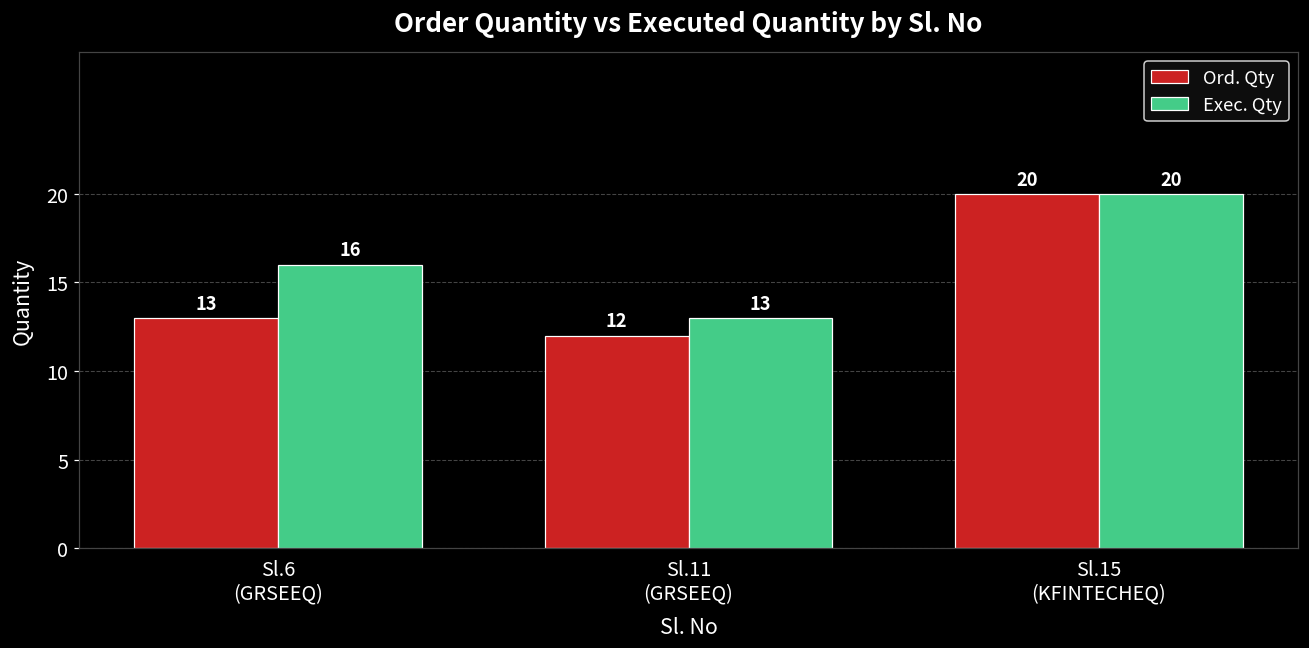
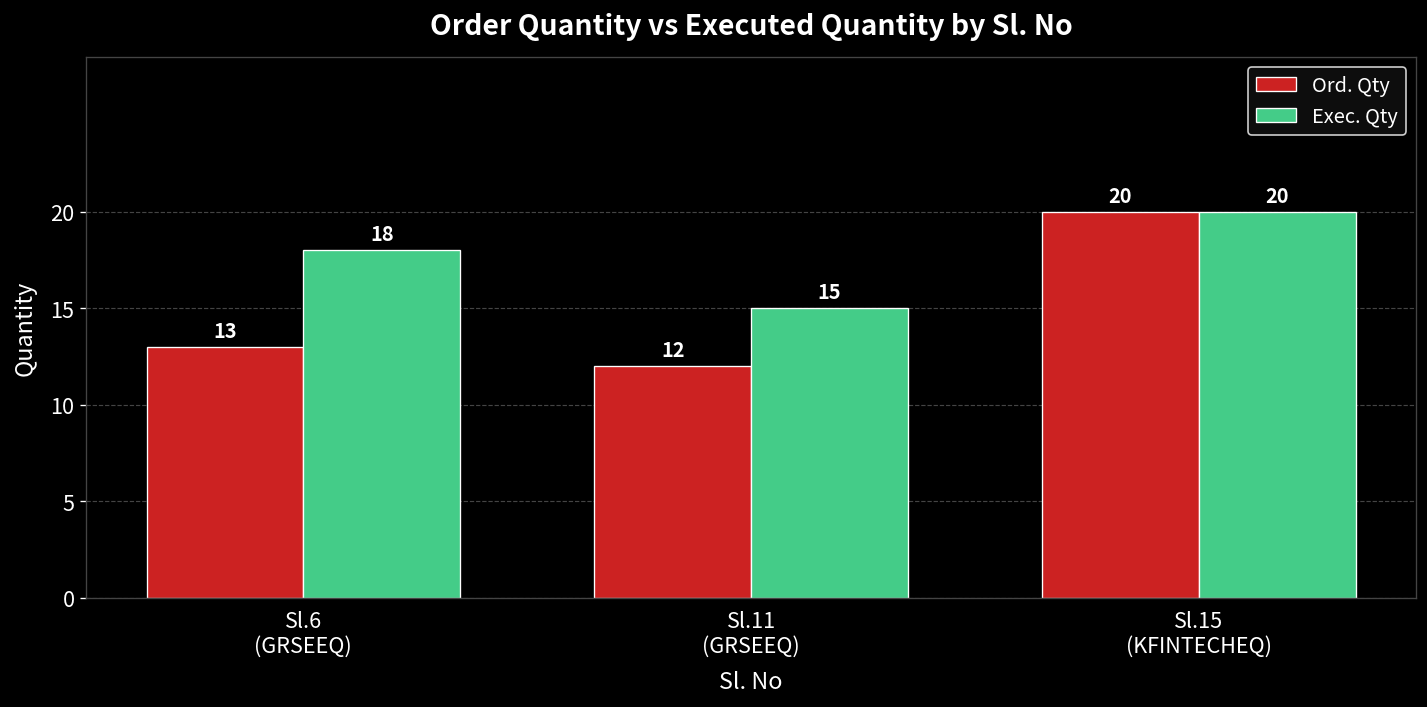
  {
    "Ord. Qty": {
      "Sl.6 (GRSEEQ)": 13,
      "Sl.11 (GRSEEQ)": 12,
      "Sl.15 (KFINTECHEQ)": 20
    },
    "Exec. Qty": {
-     "Sl.6 (GRSEEQ)": 16,
-     "Sl.11 (GRSEEQ)": 13,
+     "Sl.6 (GRSEEQ)": 18,
+     "Sl.11 (GRSEEQ)": 15,
      "Sl.15 (KFINTECHEQ)": 20
    }
  }
